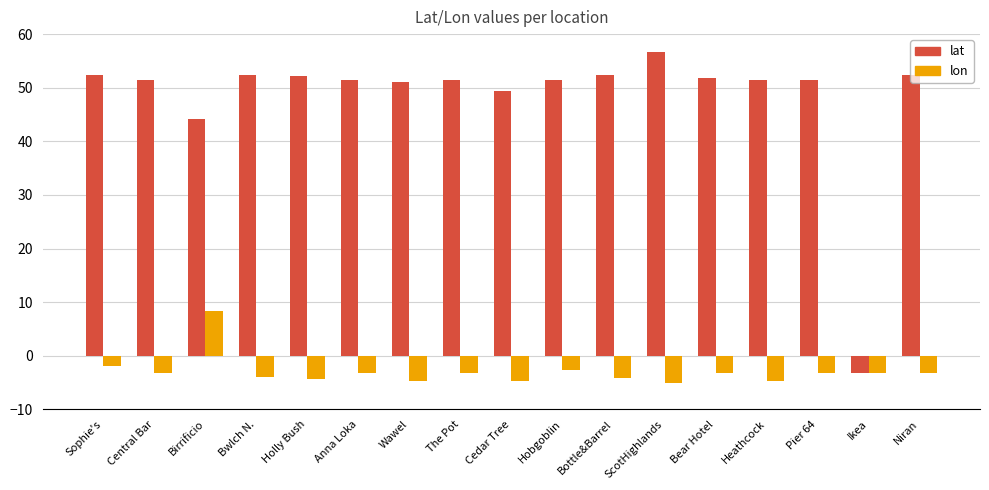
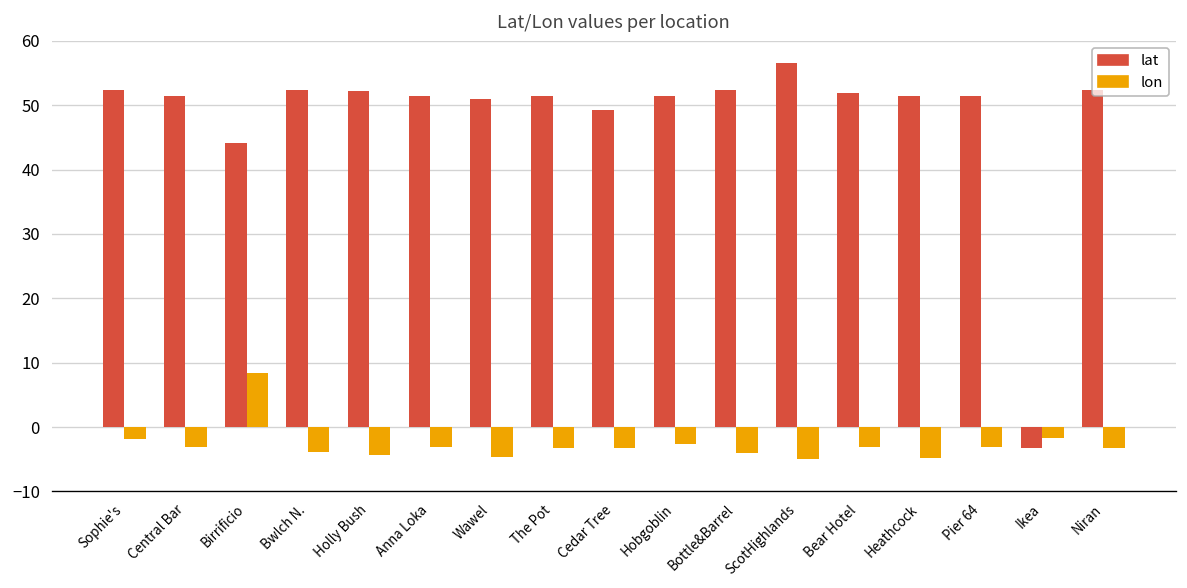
  {
    "lat": {
      "Sophie's": 52,
      "Central Bar": 51,
      "Birrificio": 44,
      "Bwlch N.": 52,
      "Holly Bush": 52,
      "Anna Loka": 51,
      "Wawel": 51,
      "The Pot": 52,
      "Cedar Tree": 49,
      "Hobgoblin": 51,
      "Bottle&Barrel": 52,
      "ScotHighlands": 57,
      "Bear Hotel": 52,
      "Heathcock": 51,
      "Pier 64": 51,
      "Ikea": -3
    },
    "lon": {
      "Sophie's": -2,
      "Central Bar": -3,
      "Birrificio": 8,
      "Bwlch N.": -4,
      "Holly Bush": -4,
      "Anna Loka": -3,
      "Wawel": -5,
      "The Pot": -3,
-     "Cedar Tree": -5,
+     "Cedar Tree": -3,
      "Hobgoblin": -3,
      "Bottle&Barrel": -4,
      "ScotHighlands": -5,
      "Bear Hotel": -3,
      "Heathcock": -5,
      "Pier 64": -3,
-     "Ikea": -3,
+     "Ikea": -2,
      "Niran": -3
    }
  }
